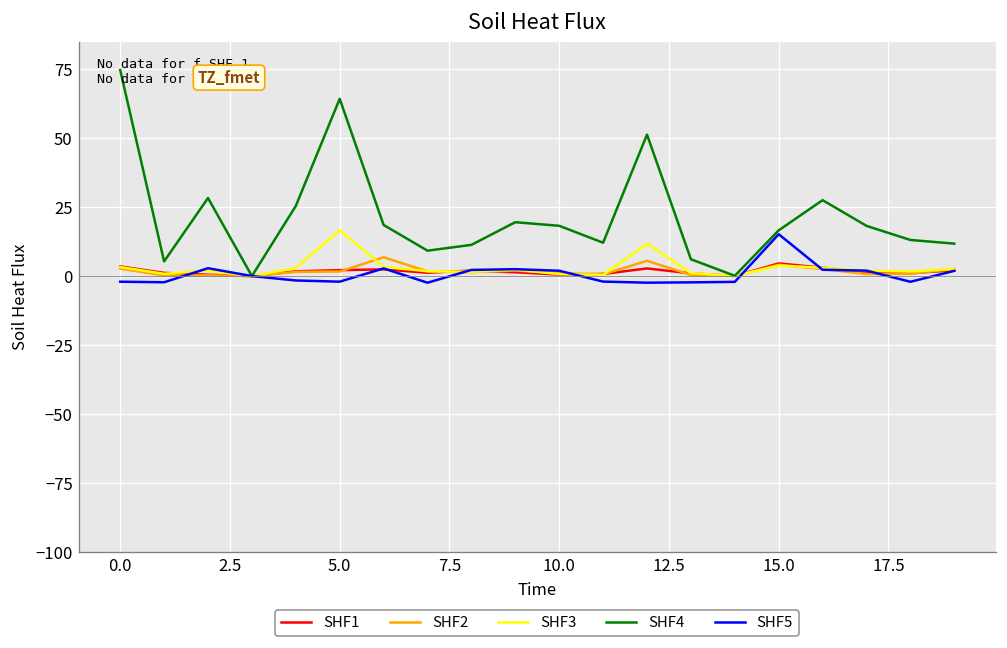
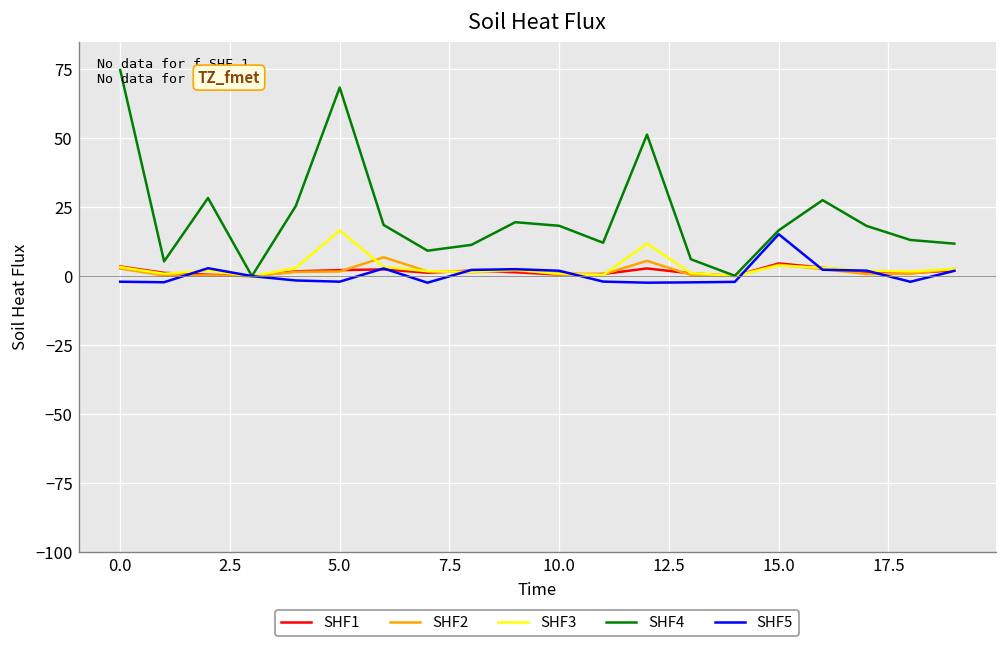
  {
    "SHF3": {
      "5.0": 17
    },
    "SHF4": {
-     "5.0": 64,
+     "5.0": 68,
      "10.0": 18,
      "15.0": 17
    },
    "SHF5": {
      "0.0": -2,
      "5.0": -2,
      "15.0": 15
    }
  }
